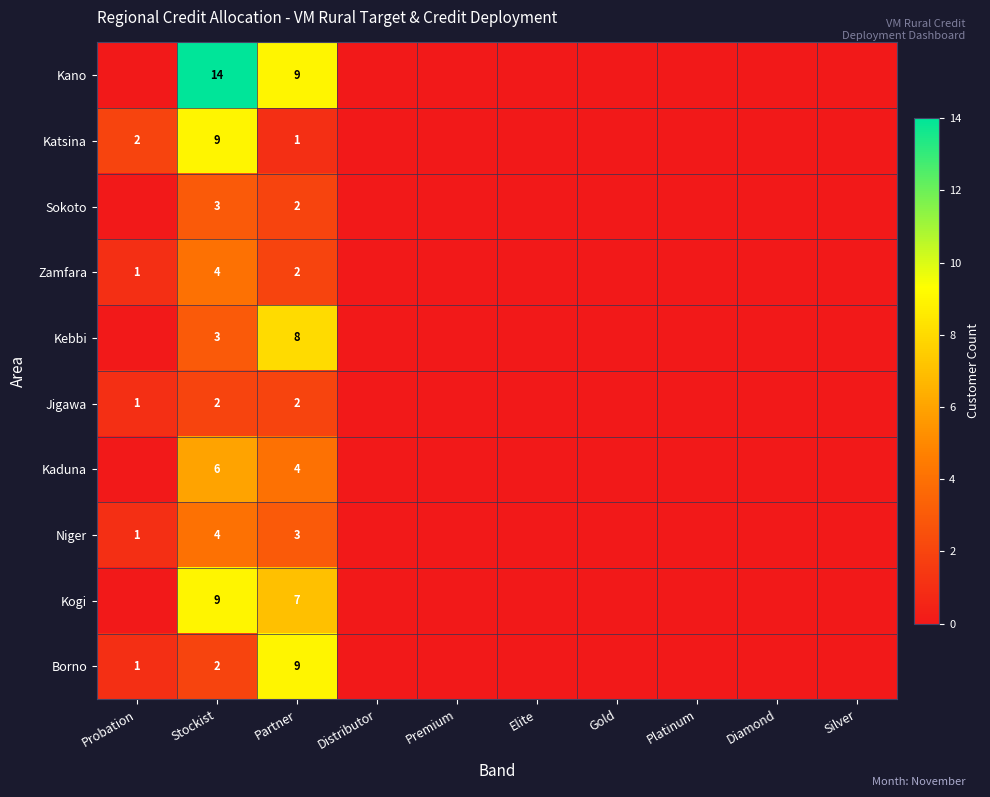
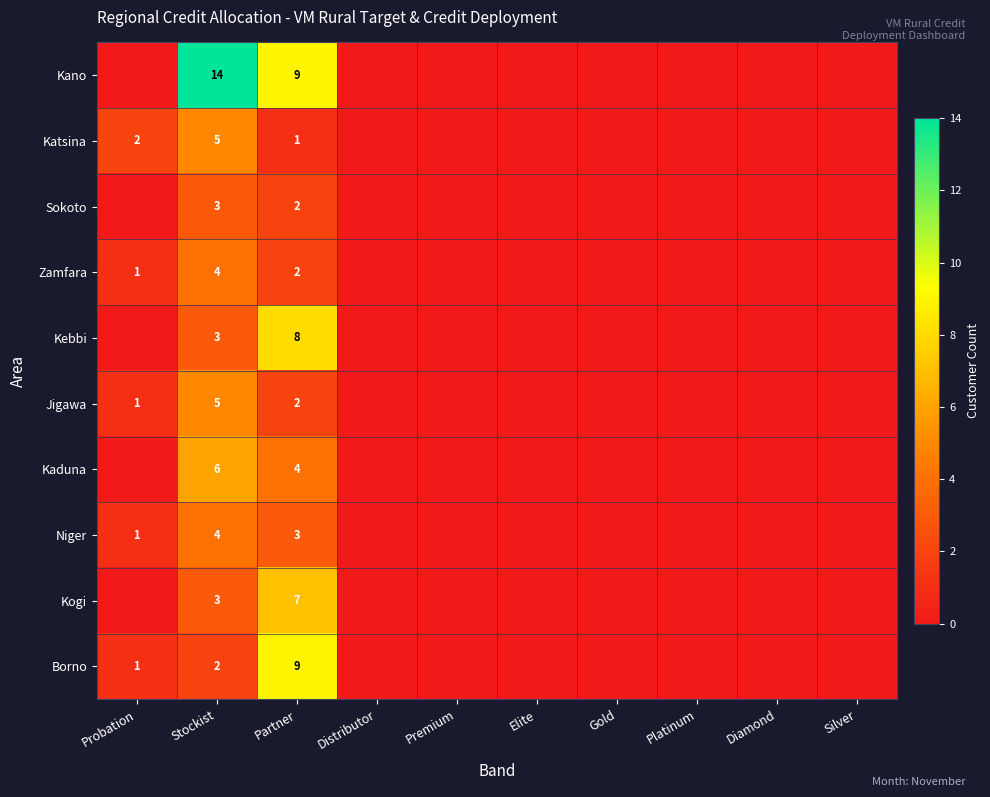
  {
    "Kano": {
      "Stockist": 14,
      "Partner": 9
    },
    "Katsina": {
      "Probation": 2,
-     "Stockist": 9,
+     "Stockist": 5,
      "Partner": 1
    },
    "Sokoto": {
      "Stockist": 3,
      "Partner": 2
    },
    "Zamfara": {
      "Probation": 1,
      "Stockist": 4,
      "Partner": 2
    },
    "Kebbi": {
      "Stockist": 3,
      "Partner": 8
    },
    "Jigawa": {
      "Probation": 1,
-     "Stockist": 2,
+     "Stockist": 5,
      "Partner": 2
    },
    "Kaduna": {
      "Stockist": 6,
      "Partner": 4
    },
    "Niger": {
      "Probation": 1,
      "Stockist": 4,
      "Partner": 3
    },
    "Kogi": {
-     "Stockist": 9,
+     "Stockist": 3,
      "Partner": 7
    },
    "Borno": {
      "Probation": 1,
      "Stockist": 2,
      "Partner": 9
    }
  }
